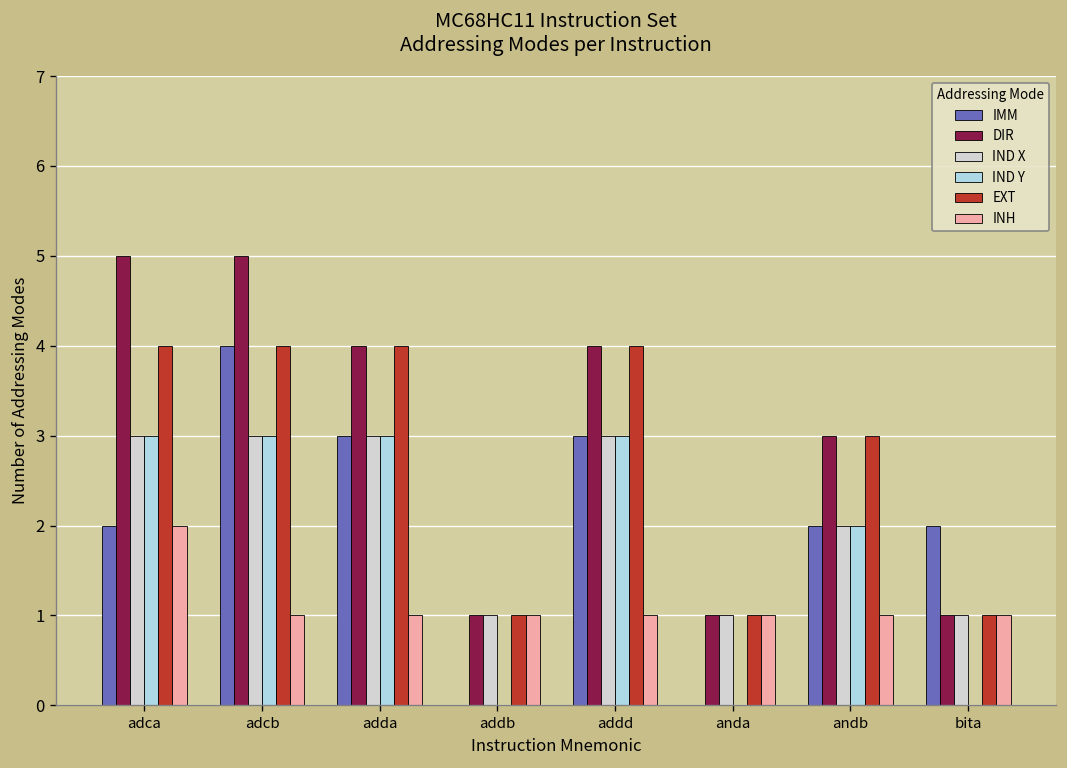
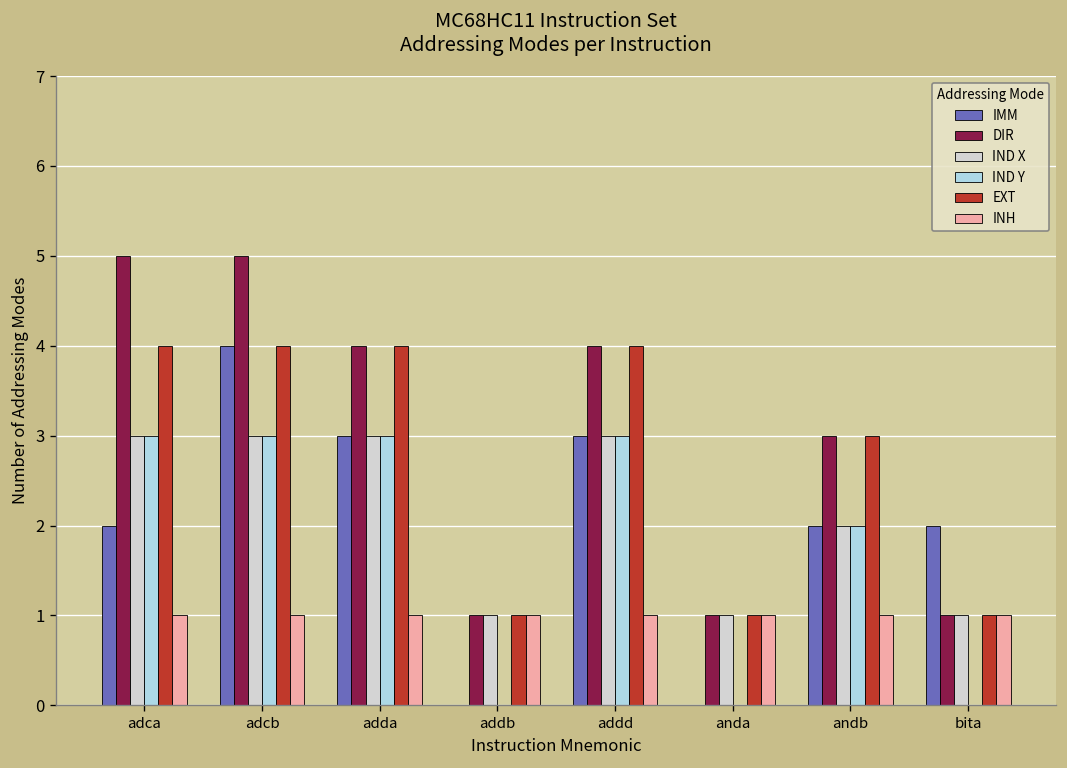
  {
    "IMM": {
      "adca": 2,
      "adcb": 4,
      "adda": 3,
      "addb": 0,
      "addd": 3,
      "anda": 0,
      "andb": 2,
      "bita": 2
    },
    "DIR": {
      "adca": 5,
      "adcb": 5,
      "adda": 4,
      "addb": 1,
      "addd": 4,
      "anda": 1,
      "andb": 3,
      "bita": 1
    },
    "EXT": {
      "adca": 4,
      "adcb": 4,
      "adda": 4,
      "addb": 1,
      "addd": 4,
      "anda": 1,
      "andb": 3,
      "bita": 1
    },
    "INH": {
-     "adca": 2,
+     "adca": 1,
      "adcb": 1,
      "adda": 1,
      "addb": 1,
      "addd": 1,
      "anda": 1,
      "andb": 1,
      "bita": 1
    }
  }
